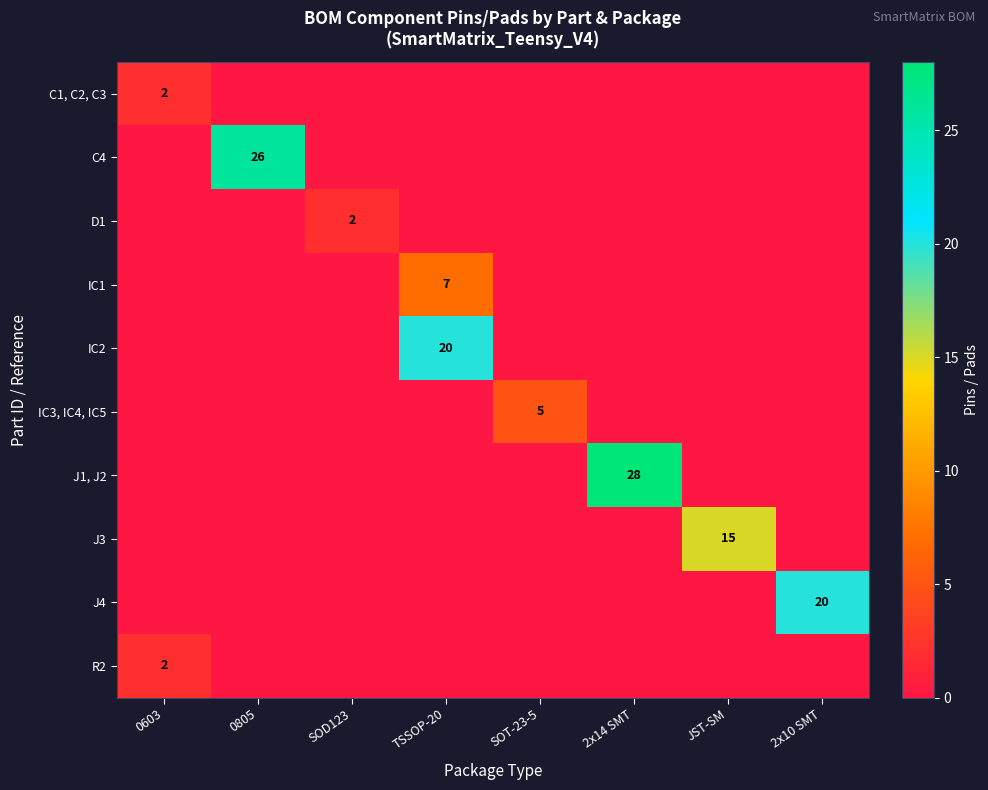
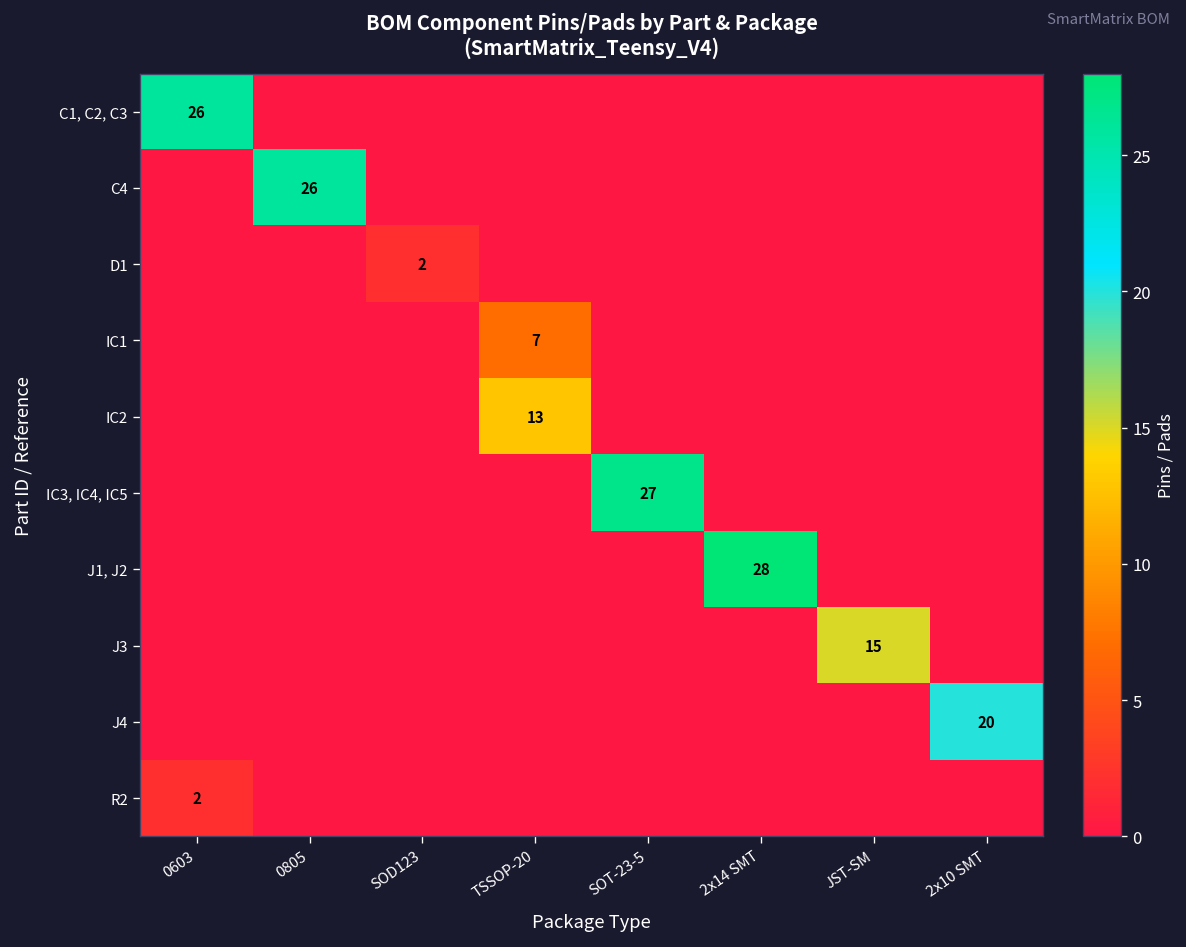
  {
    "C1, C2, C3": {
-     "0603": 2
+     "0603": 26
    },
    "C4": {
      "0805": 26
    },
    "D1": {
      "SOD123": 2
    },
    "IC1": {
      "TSSOP-20": 7
    },
    "IC2": {
-     "TSSOP-20": 20
+     "TSSOP-20": 13
    },
    "IC3, IC4, IC5": {
-     "SOT-23-5": 5
+     "SOT-23-5": 27
    },
    "J1, J2": {
      "2x14 SMT": 28
    },
    "J3": {
      "JST-SM": 15
    },
    "J4": {
      "2x10 SMT": 20
    },
    "R2": {
      "0603": 2
    }
  }
